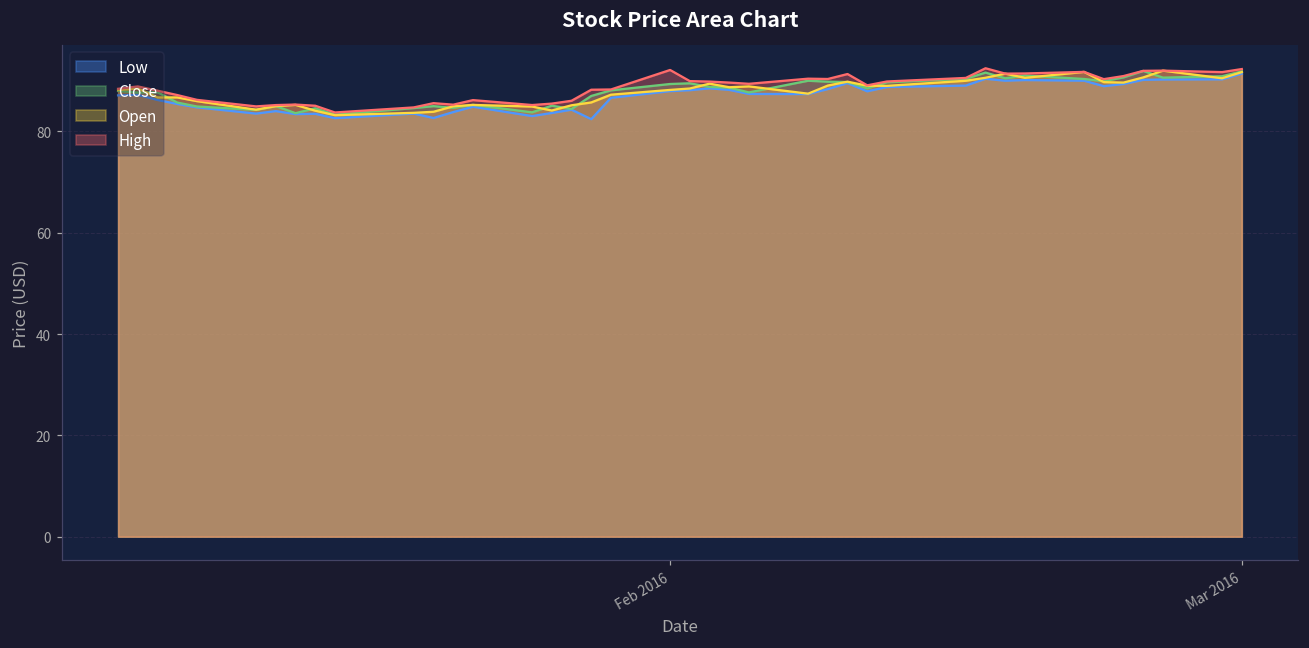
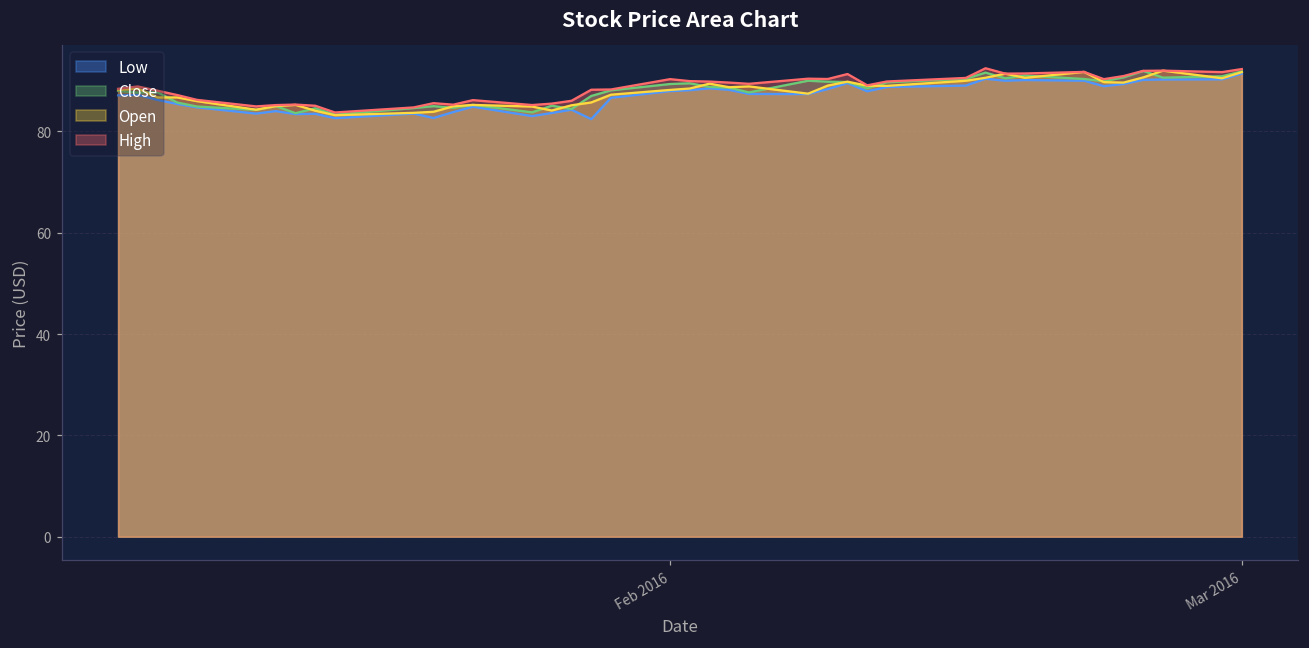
  {
    "Close": {
      "Feb 2016": 89
    },
    "High": {
-     "Feb 2016": 92
+     "Feb 2016": 90
    }
  }
